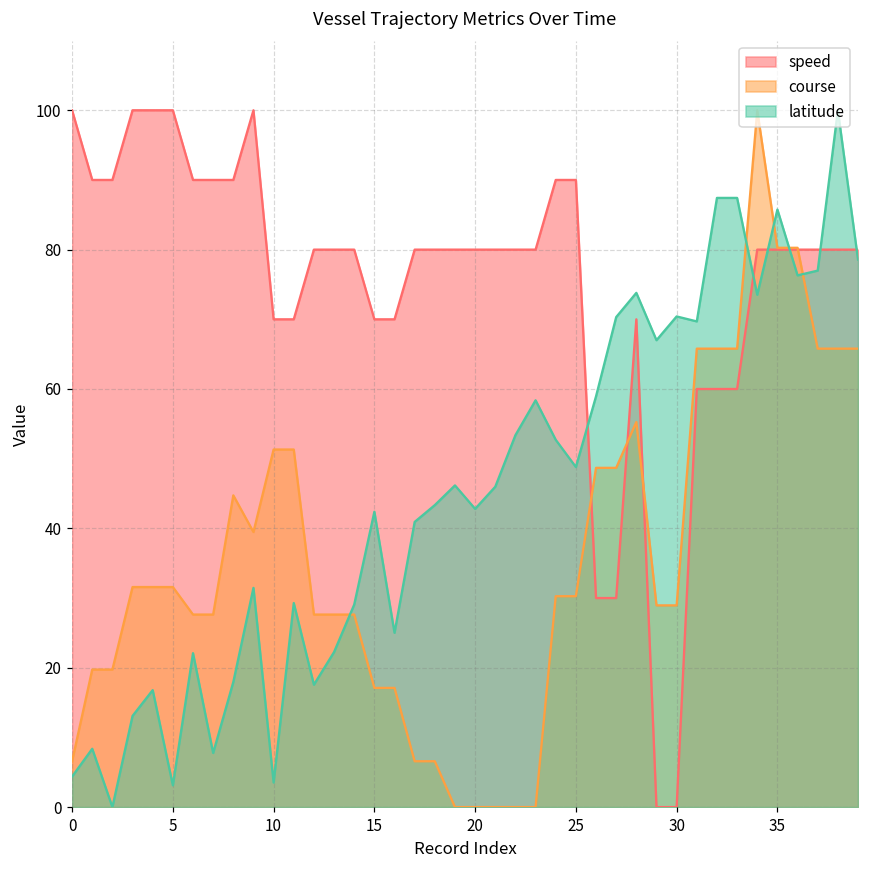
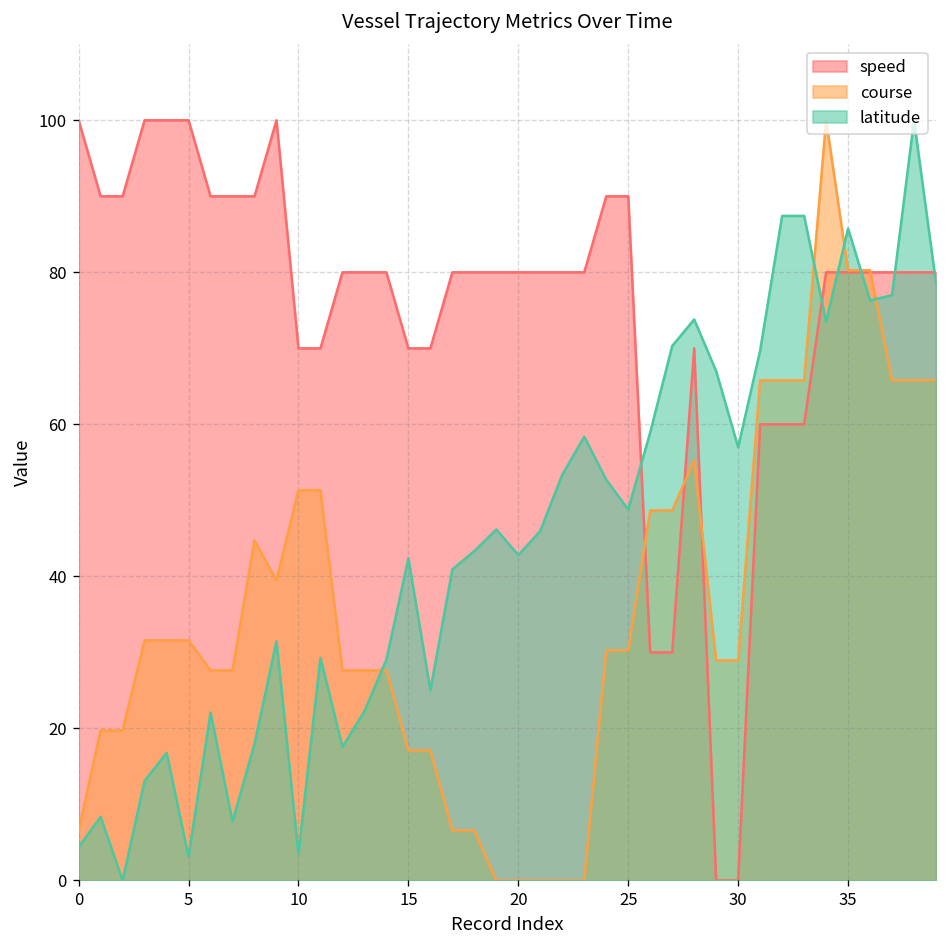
  {
    "latitude": {
      "0": 4,
      "5": 3,
      "10": 4,
      "15": 42,
      "20": 43,
      "25": 49,
-     "30": 70,
+     "30": 57,
      "35": 86
    }
  }
